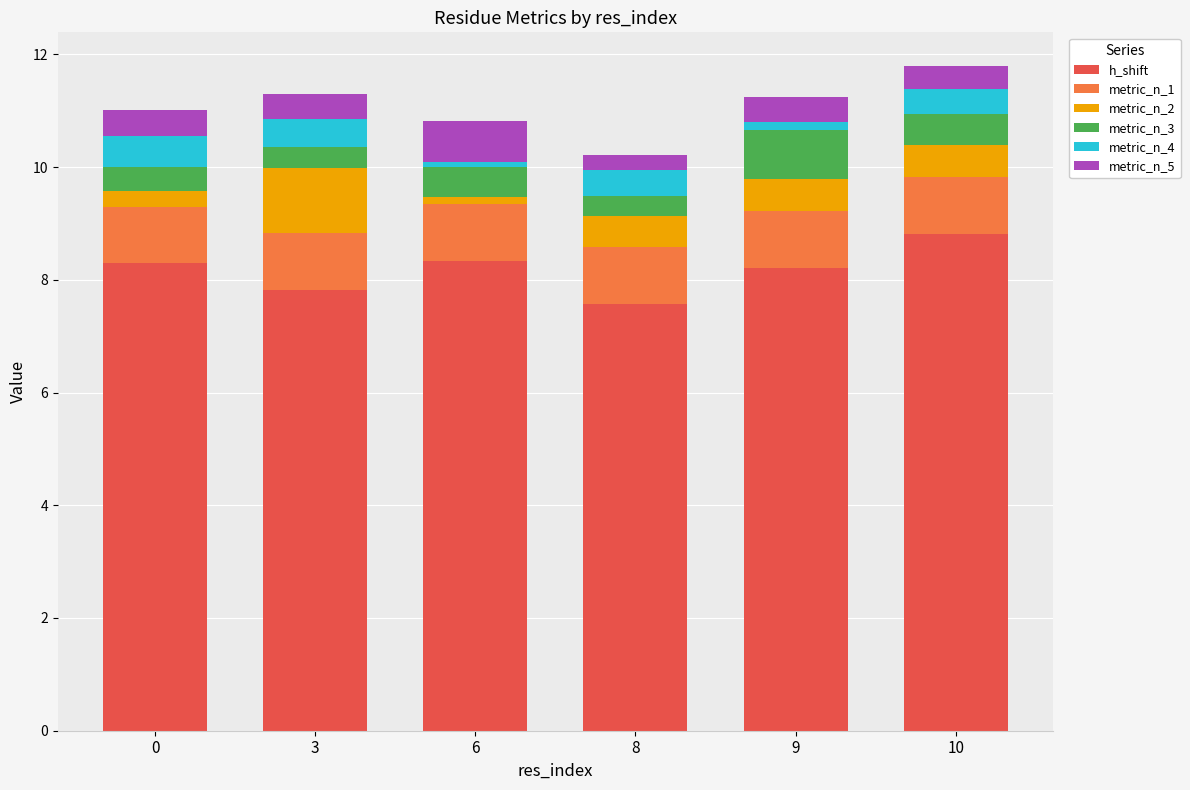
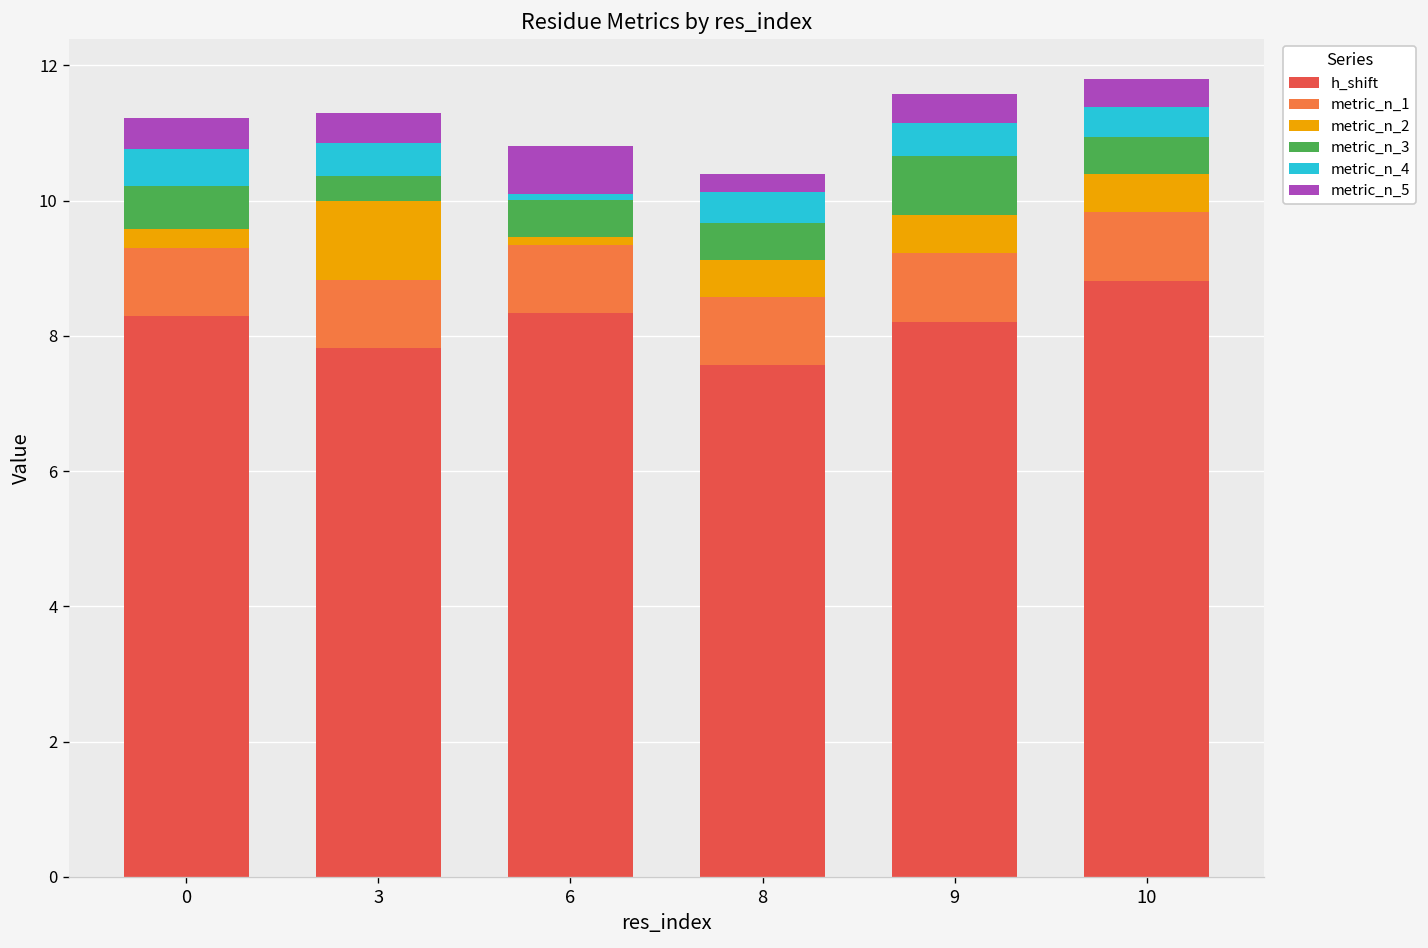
  {
    "metric_n_2": {
      "0": 0.3,
      "3": 1.2,
      "6": 0.1,
      "8": 0.5,
      "9": 0.6,
      "10": 0.6
    },
    "metric_n_3": {
-     "0": 0.4,
+     "0": 0.6,
      "3": 0.4,
      "6": 0.5,
-     "8": 0.4,
+     "8": 0.5,
      "9": 0.9,
      "10": 0.6
    },
    "metric_n_4": {
      "0": 0.5,
      "3": 0.5,
      "6": 0.1,
      "8": 0.5,
-     "9": 0.1,
+     "9": 0.5,
      "10": 0.4
    },
    "metric_n_5": {
      "0": 0.5,
      "3": 0.4,
      "6": 0.7,
      "8": 0.3,
      "9": 0.4,
      "10": 0.4
    }
  }
